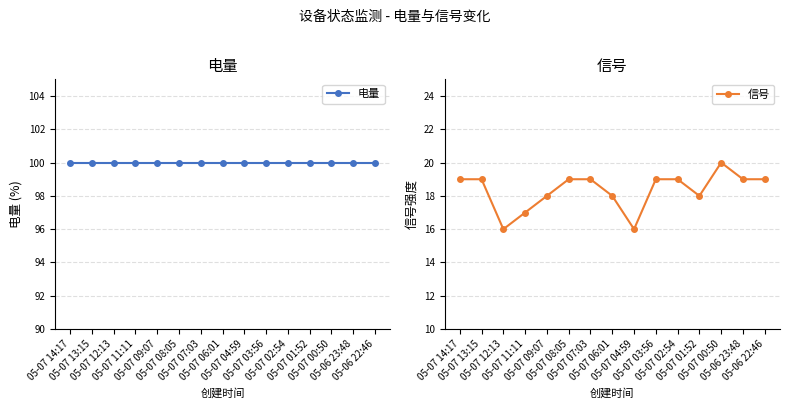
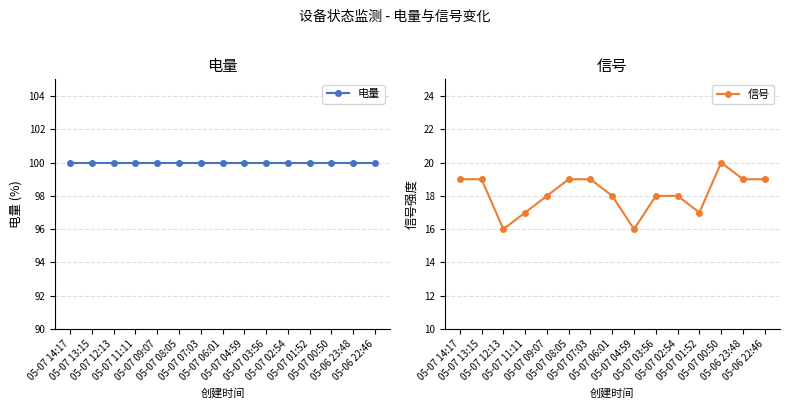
  {
    "电量": {
      "05-07 14:17": 100.0,
      "05-07 13:15": 100.0,
      "05-07 12:13": 100.0,
      "05-07 11:11": 100.0,
      "05-07 09:07": 100.0,
      "05-07 08:05": 100.0,
      "05-07 07:03": 100.0,
      "05-07 06:01": 100.0,
      "05-07 04:59": 100.0,
      "05-07 03:56": 100.0,
      "05-07 02:54": 100.0,
      "05-07 01:52": 100.0,
      "05-07 00:50": 100.0,
      "05-06 23:48": 100.0,
      "05-06 22:46": 100.0
    },
    "信号": {
      "05-07 14:17": 19,
      "05-07 13:15": 19,
      "05-07 12:13": 16,
      "05-07 11:11": 17,
      "05-07 09:07": 18,
      "05-07 08:05": 19,
      "05-07 07:03": 19,
      "05-07 06:01": 18,
      "05-07 04:59": 16,
-     "05-07 03:56": 19,
-     "05-07 02:54": 19,
-     "05-07 01:52": 18,
+     "05-07 03:56": 18,
+     "05-07 02:54": 18,
+     "05-07 01:52": 17,
      "05-07 00:50": 20,
      "05-06 23:48": 19,
      "05-06 22:46": 19
    }
  }
